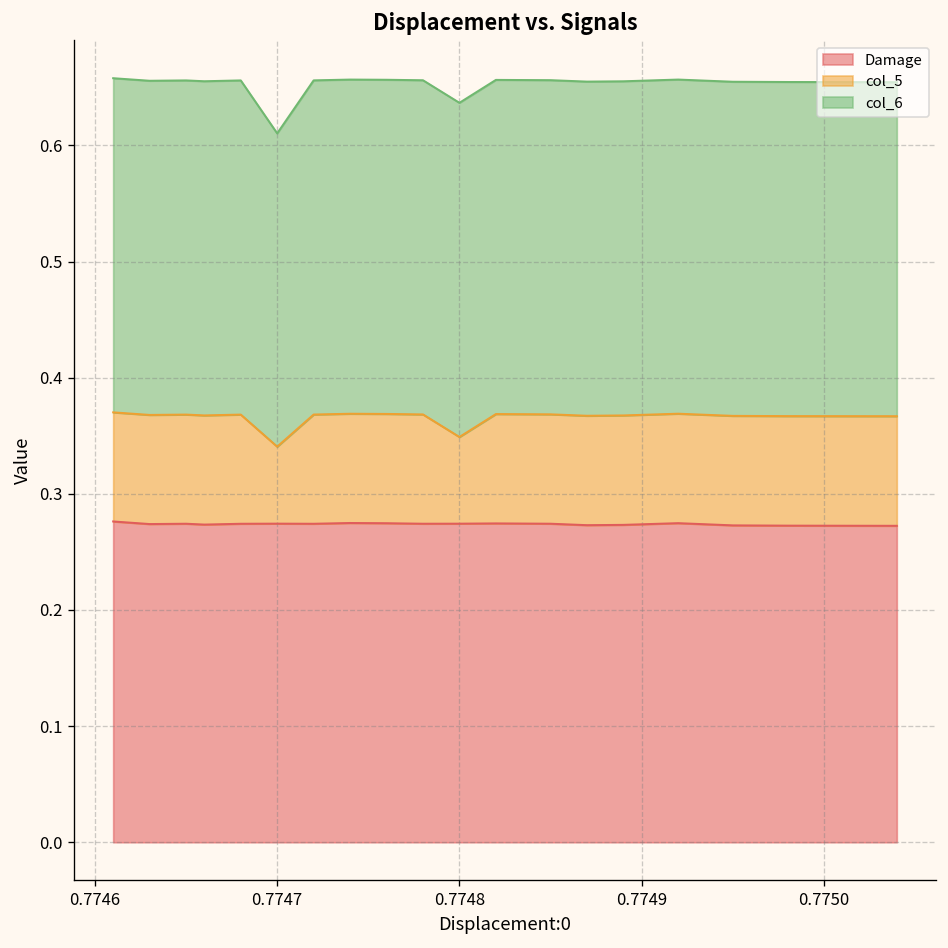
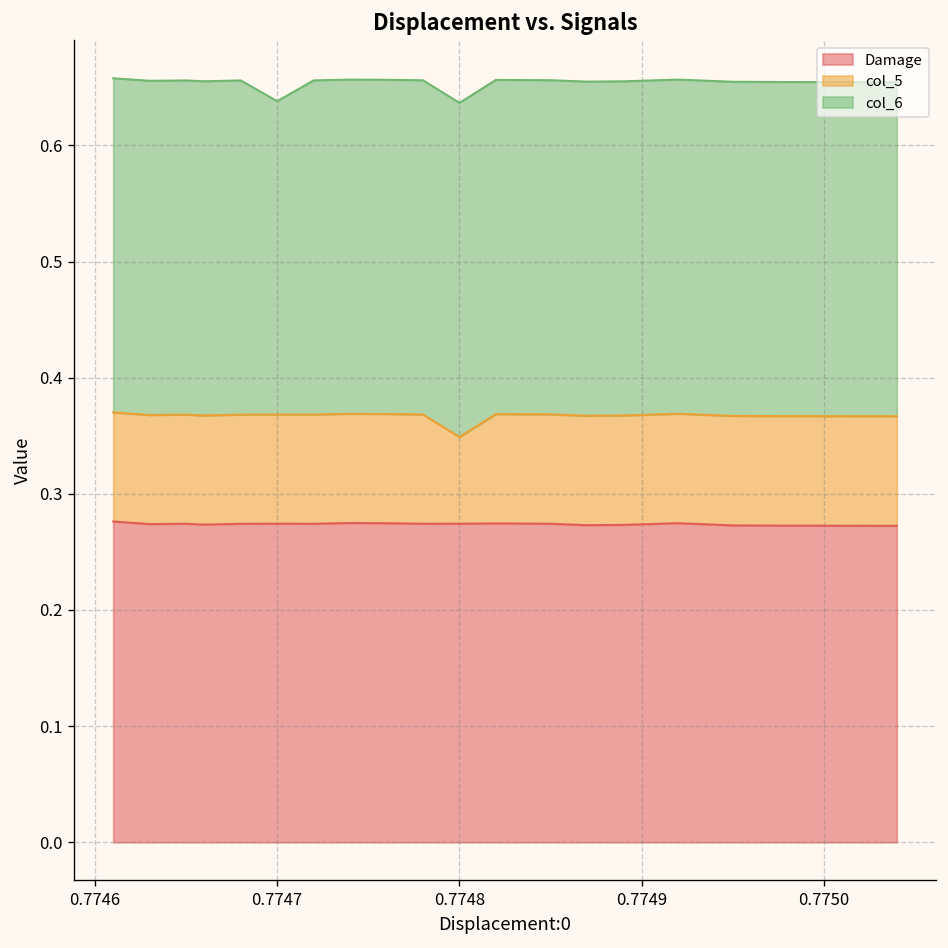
  {
    "Damage": {
      "0.7747": 0.27,
      "0.7748": 0.27
    },
    "col_5": {
-     "0.7747": 0.07,
+     "0.7747": 0.09,
      "0.7748": 0.07
    },
    "col_6": {
      "0.7747": 0.27,
      "0.7748": 0.29
    }
  }
